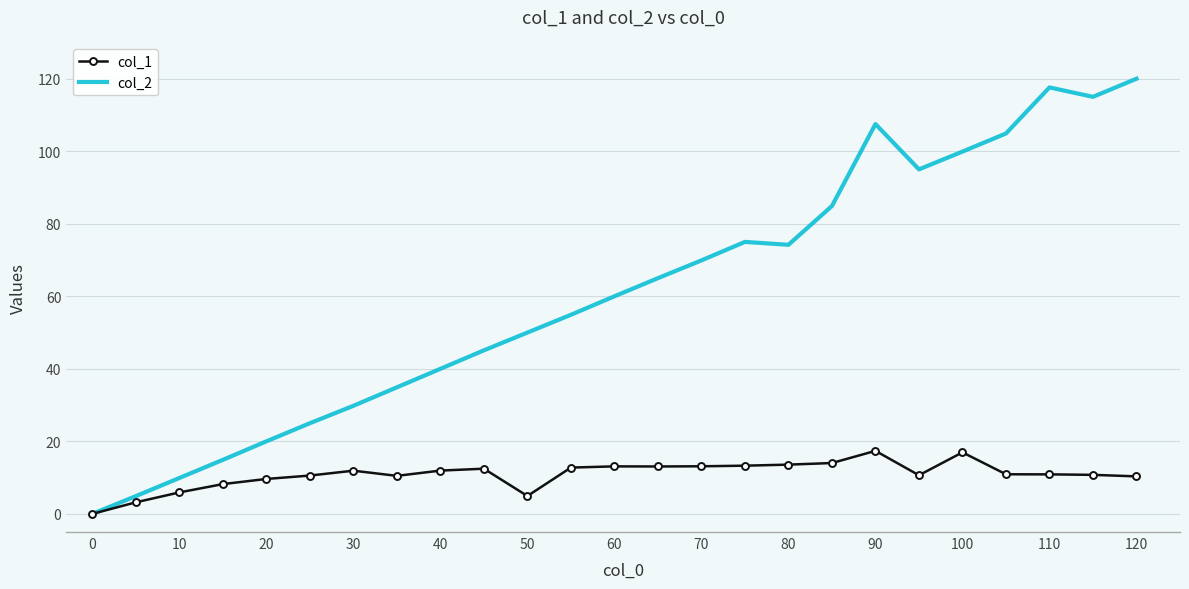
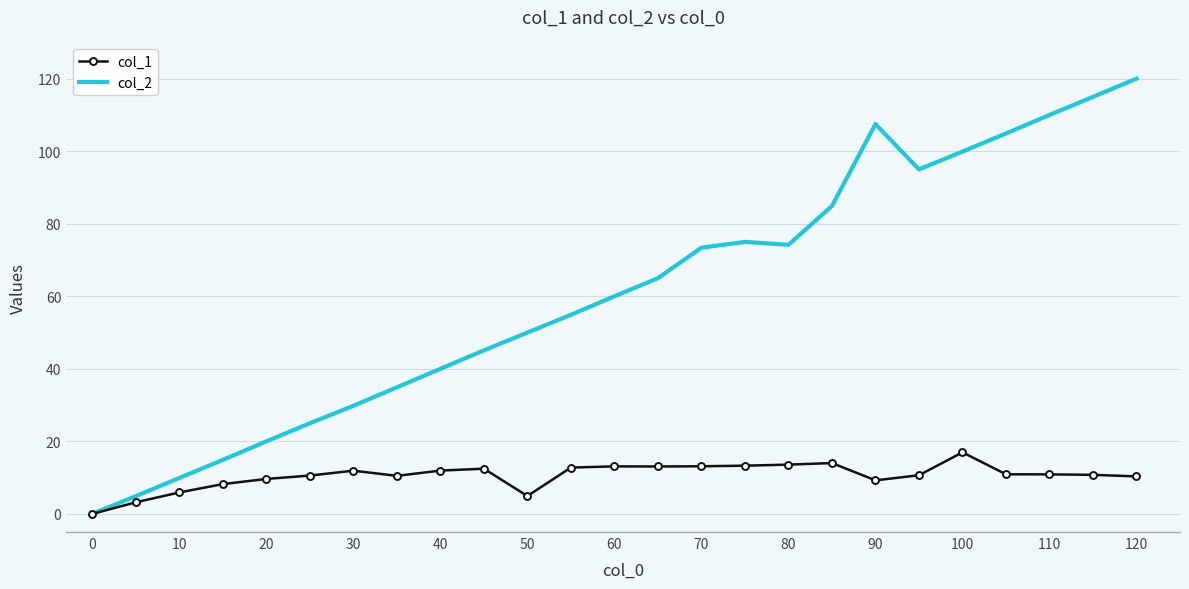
  {
    "col_1": {
      "10": 6,
      "20": 10,
      "30": 12,
      "40": 12,
      "50": 5,
      "60": 13,
      "70": 13,
      "80": 14,
-     "90": 17,
+     "90": 9,
      "100": 17,
      "110": 11,
      "120": 10
    },
    "col_2": {
      "10": 10,
      "20": 20,
      "30": 30,
      "40": 40,
      "50": 50,
      "60": 60,
-     "70": 70,
+     "70": 73,
      "80": 74,
      "90": 108,
      "100": 100,
-     "110": 118,
+     "110": 110,
      "120": 120
    }
  }
